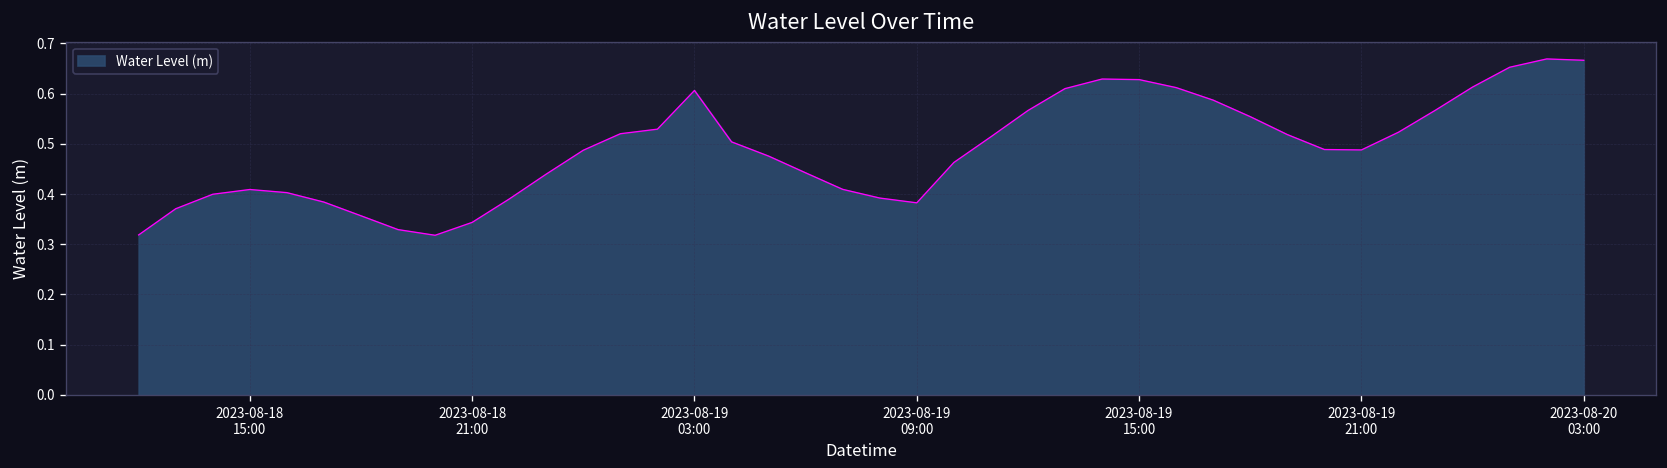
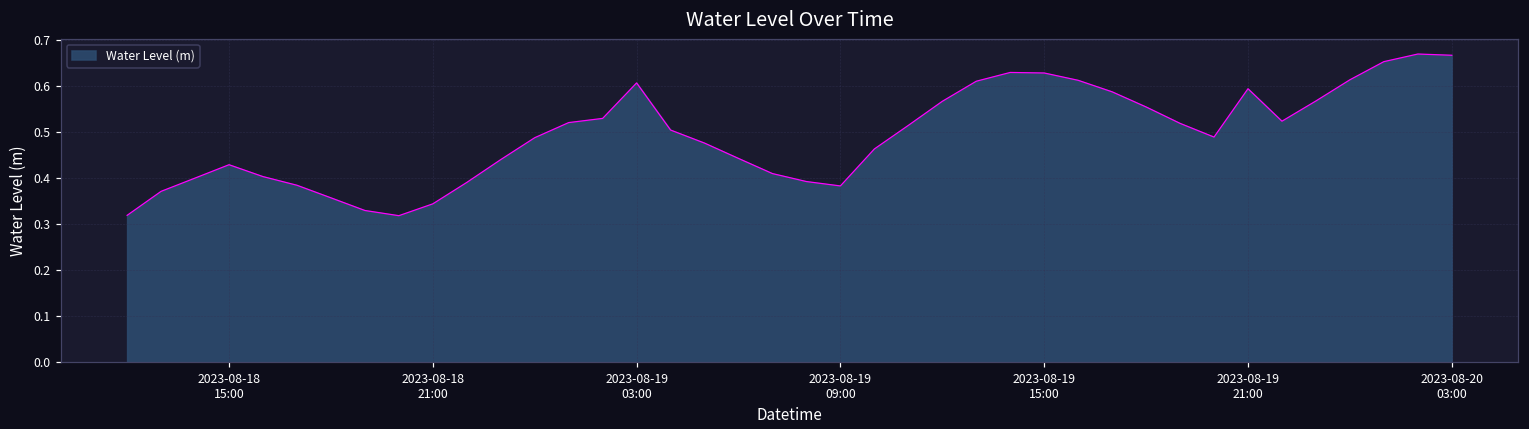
  {
-   "2023-08-18 15:00": 0.41,
+   "2023-08-18 15:00": 0.43,
    "2023-08-18 21:00": 0.34,
    "2023-08-19 03:00": 0.61,
    "2023-08-19 09:00": 0.38,
    "2023-08-19 15:00": 0.63,
-   "2023-08-19 21:00": 0.49,
+   "2023-08-19 21:00": 0.59,
    "2023-08-20 03:00": 0.67
  }
